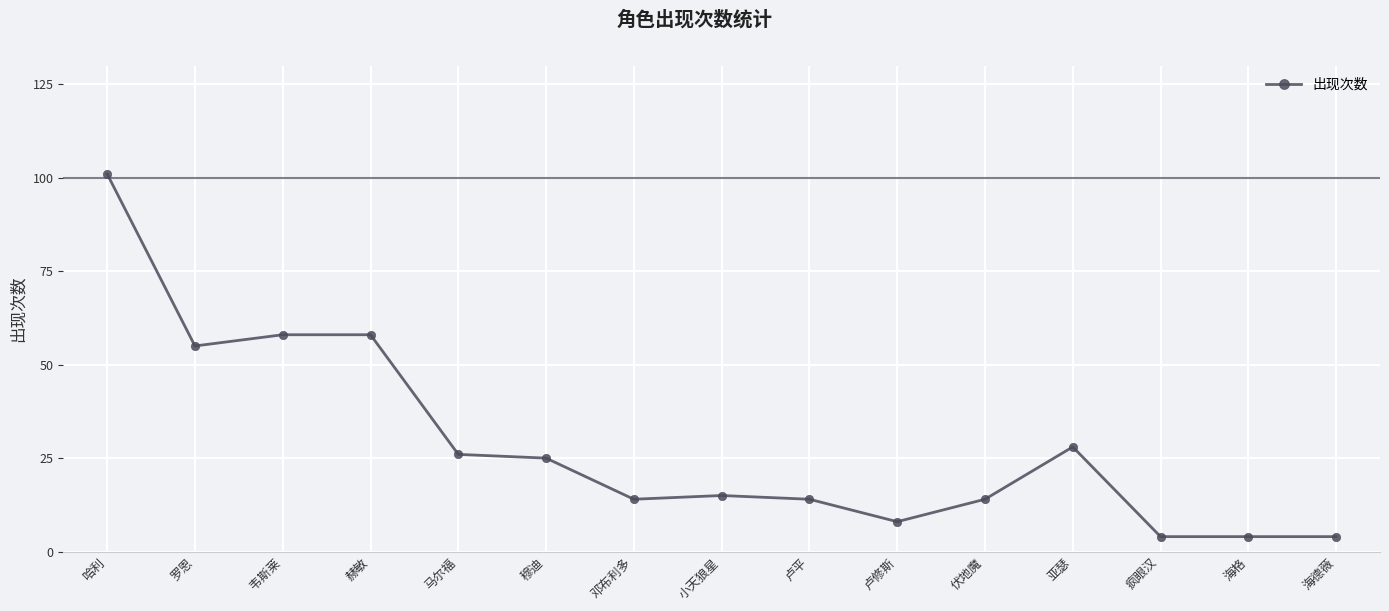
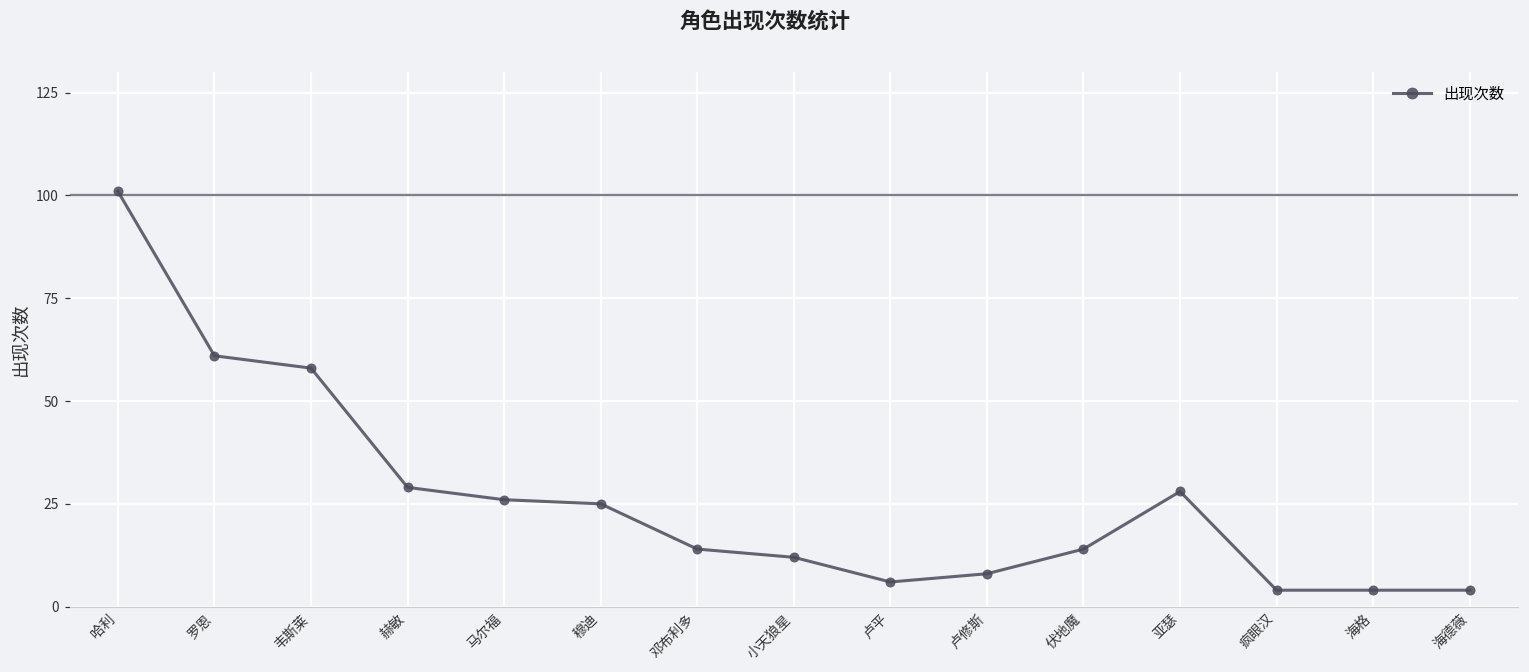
  {
    "哈利": 101,
-   "罗恩": 55,
+   "罗恩": 61,
    "韦斯莱": 58,
-   "赫敏": 58,
+   "赫敏": 29,
    "马尔福": 26,
    "穆迪": 25,
    "邓布利多": 14,
-   "小天狼星": 15,
-   "卢平": 14,
+   "小天狼星": 12,
+   "卢平": 6,
    "卢修斯": 8,
    "伏地魔": 14,
    "亚瑟": 28,
    "疯眼汉": 4,
    "海格": 4,
    "海德薇": 4
  }
